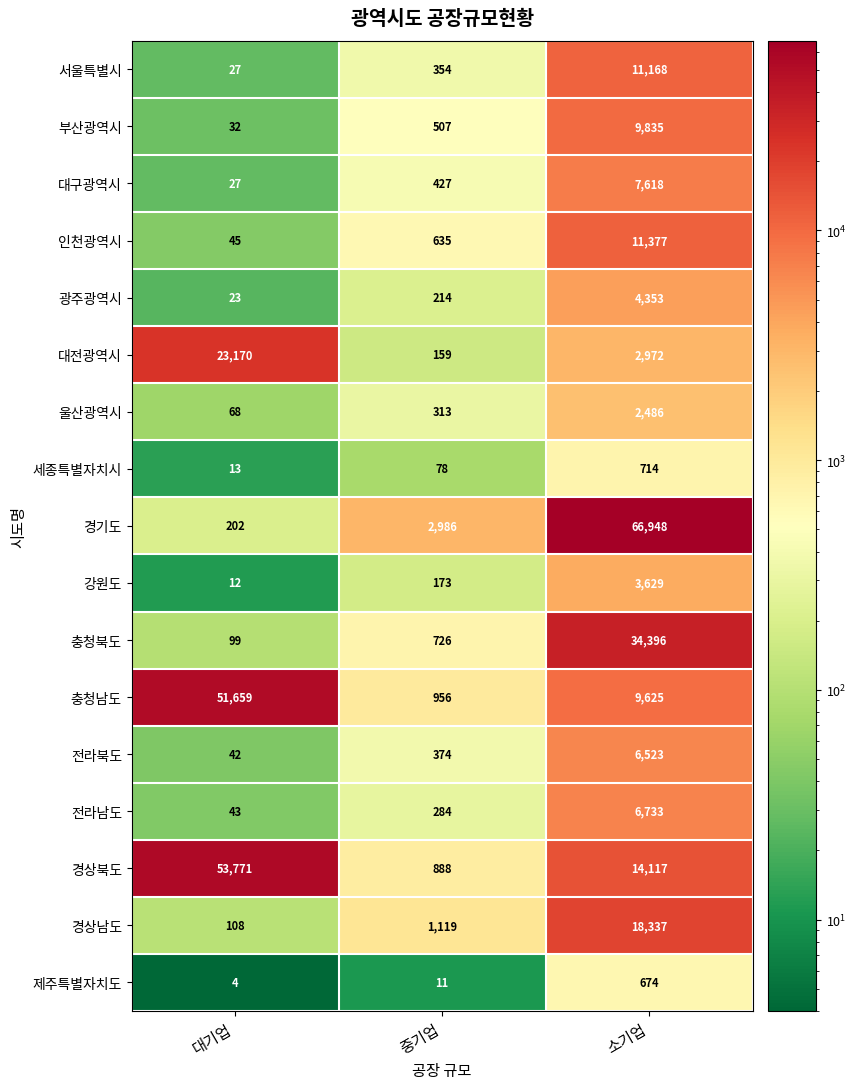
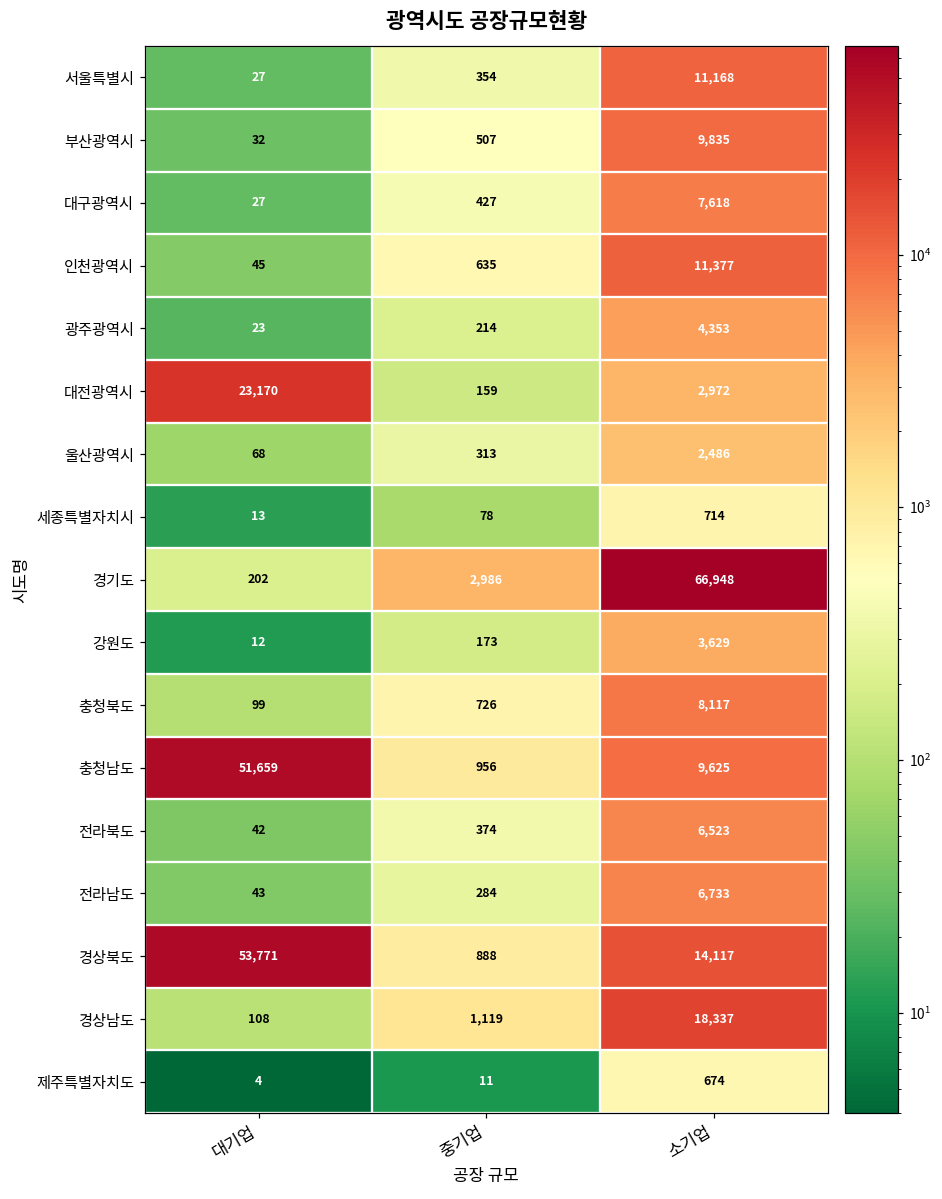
  {
    "서울특별시": {
      "대기업": "27",
      "중기업": "354",
      "소기업": "11,168"
    },
    "부산광역시": {
      "대기업": "32",
      "중기업": "507",
      "소기업": "9,835"
    },
    "대구광역시": {
      "대기업": "27",
      "중기업": "427",
      "소기업": "7,618"
    },
    "인천광역시": {
      "대기업": "45",
      "중기업": "635",
      "소기업": "11,377"
    },
    "광주광역시": {
      "대기업": "23",
      "중기업": "214",
      "소기업": "4,353"
    },
    "대전광역시": {
      "대기업": "23,170",
      "중기업": "159",
      "소기업": "2,972"
    },
    "울산광역시": {
      "대기업": "68",
      "중기업": "313",
      "소기업": "2,486"
    },
    "세종특별자치시": {
      "대기업": "13",
      "중기업": "78",
      "소기업": "714"
    },
    "경기도": {
      "대기업": "202",
      "중기업": "2,986",
      "소기업": "66,948"
    },
    "강원도": {
      "대기업": "12",
      "중기업": "173",
      "소기업": "3,629"
    },
    "충청북도": {
      "대기업": "99",
      "중기업": "726",
-     "소기업": "34,396"
+     "소기업": "8,117"
    },
    "충청남도": {
      "대기업": "51,659",
      "중기업": "956",
      "소기업": "9,625"
    },
    "전라북도": {
      "대기업": "42",
      "중기업": "374",
      "소기업": "6,523"
    },
    "전라남도": {
      "대기업": "43",
      "중기업": "284",
      "소기업": "6,733"
    },
    "경상북도": {
      "대기업": "53,771",
      "중기업": "888",
      "소기업": "14,117"
    },
    "경상남도": {
      "대기업": "108",
      "중기업": "1,119",
      "소기업": "18,337"
    },
    "제주특별자치도": {
      "대기업": "4",
      "중기업": "11",
      "소기업": "674"
    }
  }
